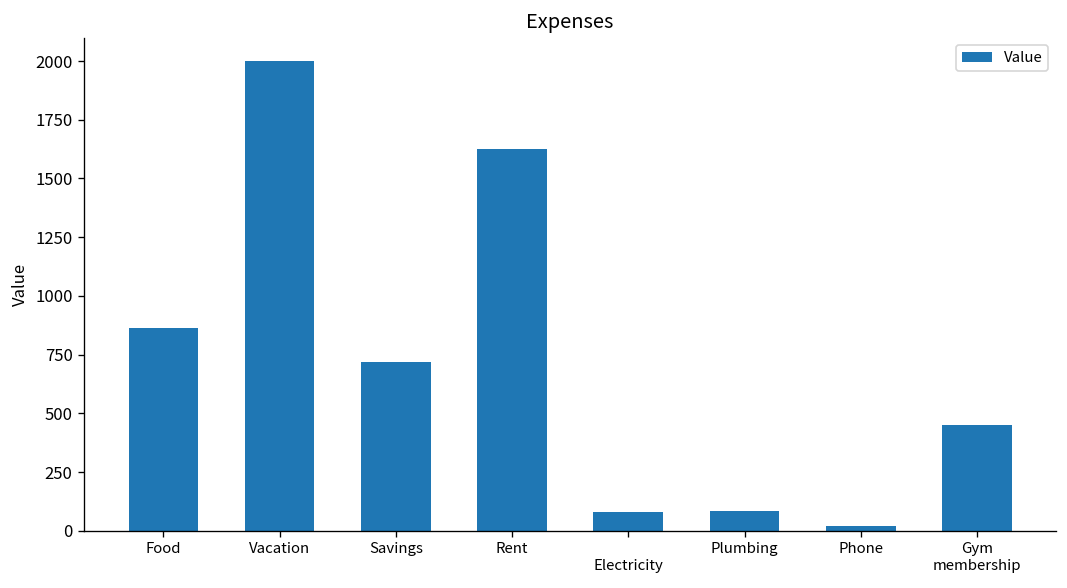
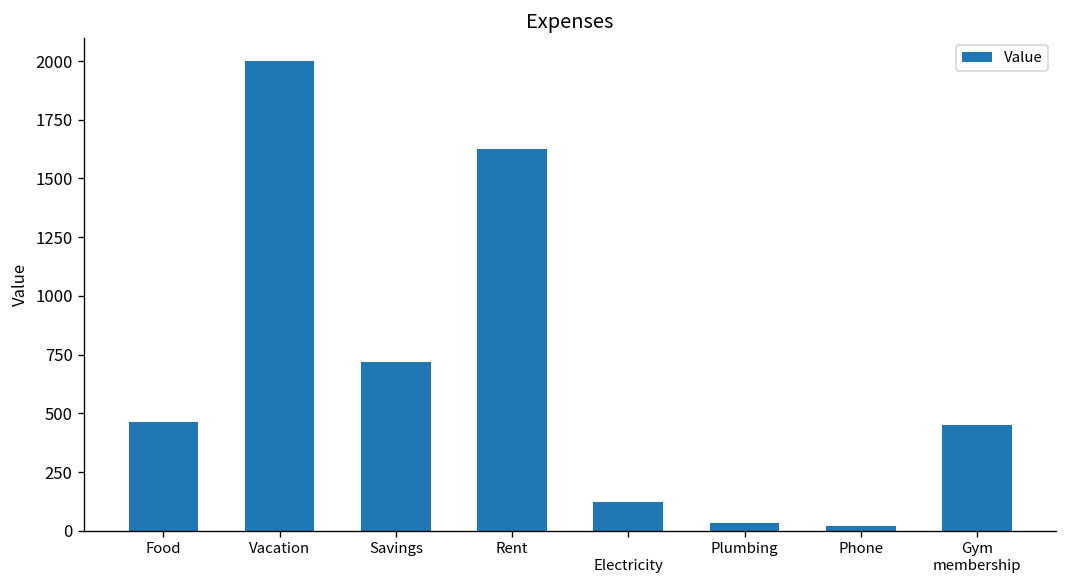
  {
-   "Food": 860,
+   "Food": 460,
    "Vacation": 2000,
    "Savings": 720,
    "Rent": 1630,
-   "Electricity": 80,
-   "Plumbing": 90,
+   "Electricity": 120,
+   "Plumbing": 40,
    "Phone": 20,
    "Gym membership": 450
  }
